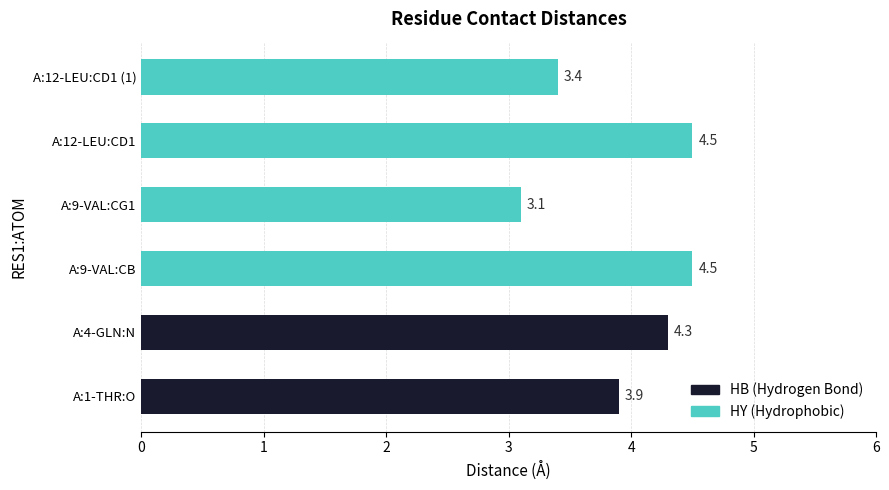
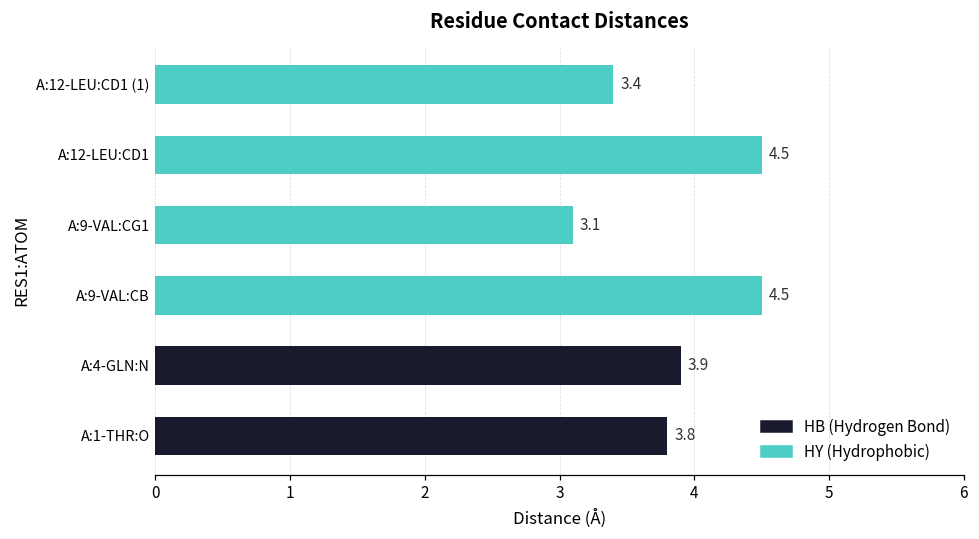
  {
    "A:12-LEU:CD1 (1)": 3.4,
    "A:12-LEU:CD1": 4.5,
    "A:9-VAL:CG1": 3.1,
    "A:9-VAL:CB": 4.5,
-   "A:4-GLN:N": 4.3,
-   "A:1-THR:O": 3.9
+   "A:4-GLN:N": 3.9,
+   "A:1-THR:O": 3.8
  }
